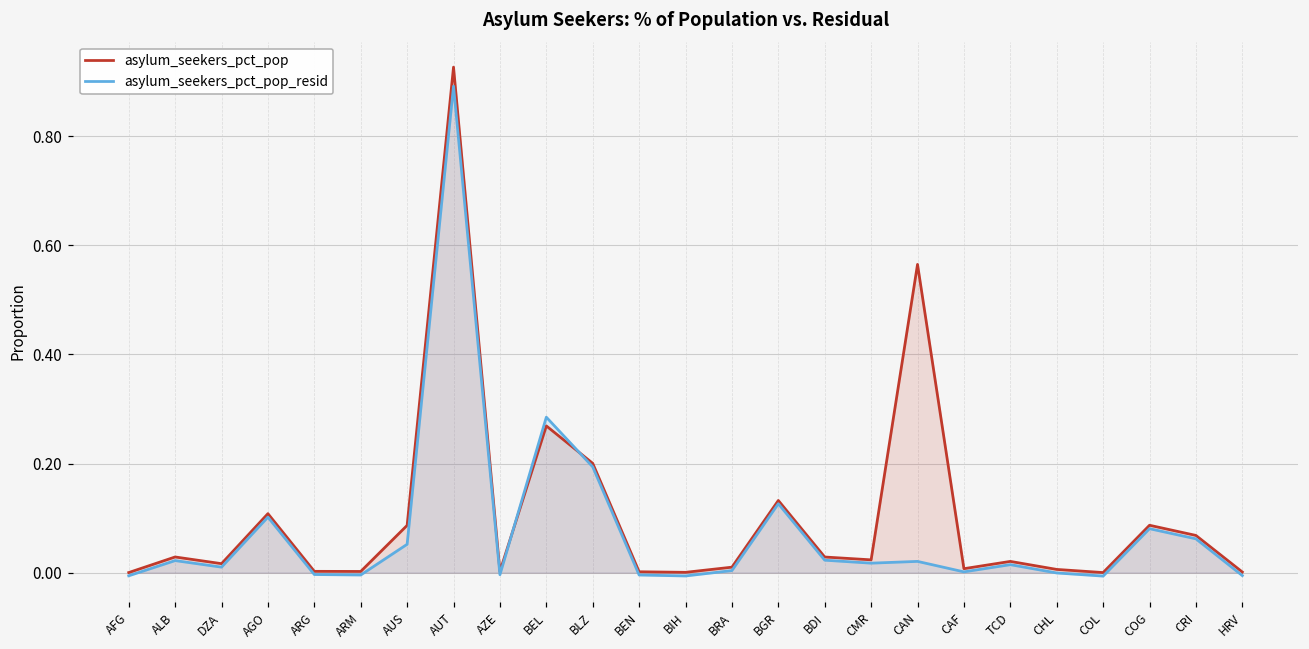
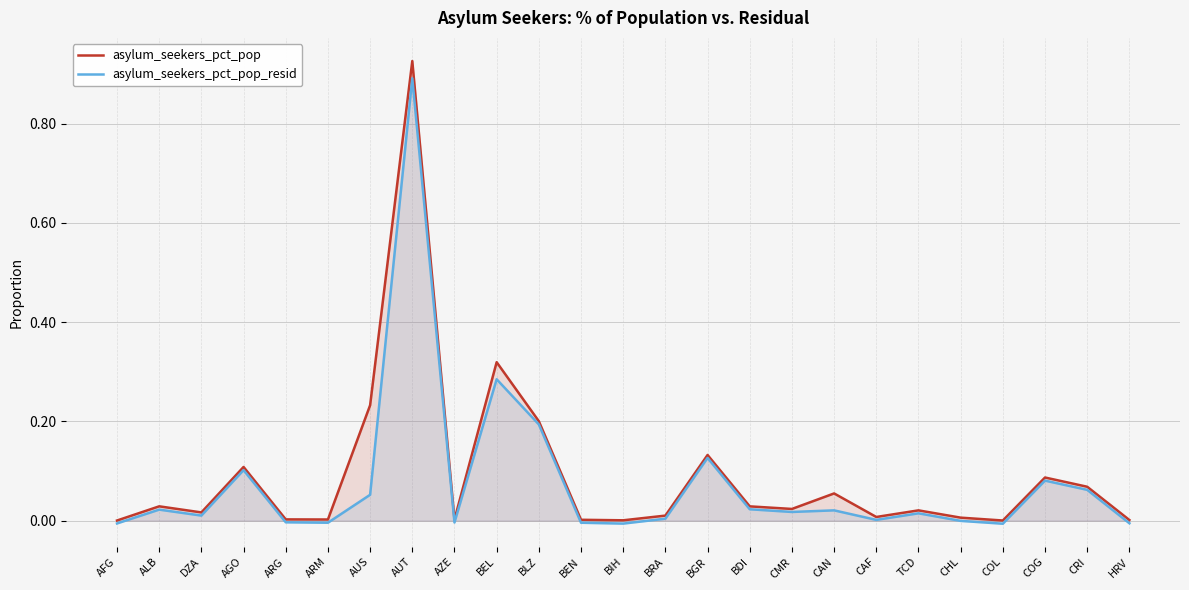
  {
    "asylum_seekers_pct_pop": {
      "ALB": 0.03,
      "DZA": 0.02,
      "AGO": 0.11,
-     "AUS": 0.09,
+     "AUS": 0.23,
      "AUT": 0.93,
-     "BEL": 0.27,
+     "BEL": 0.32,
      "BLZ": 0.20,
      "BRA": 0.01,
      "BGR": 0.13,
      "BDI": 0.03,
      "CMR": 0.02,
-     "CAN": 0.57,
+     "CAN": 0.05,
      "CAF": 0.01,
      "TCD": 0.02,
      "CHL": 0.01,
      "COG": 0.09,
      "CRI": 0.07
    }
  }
